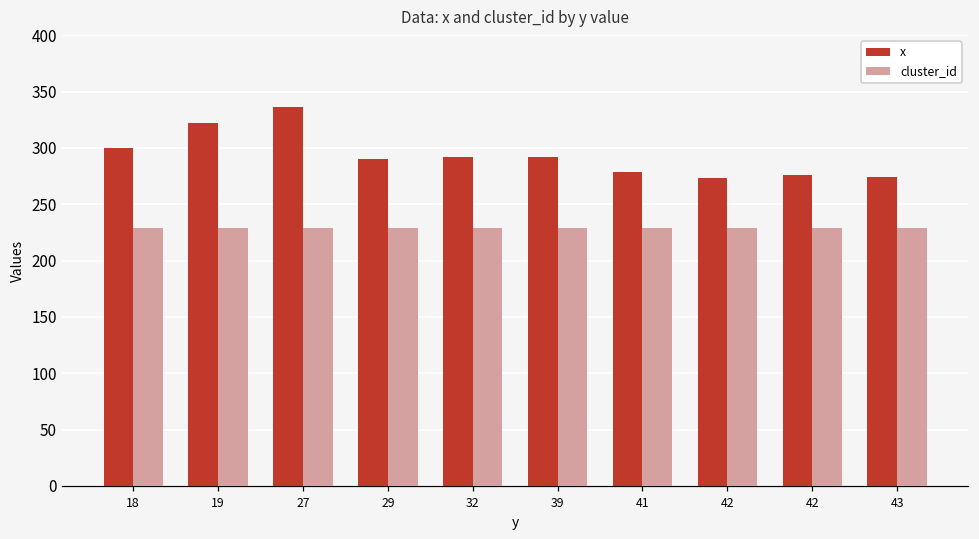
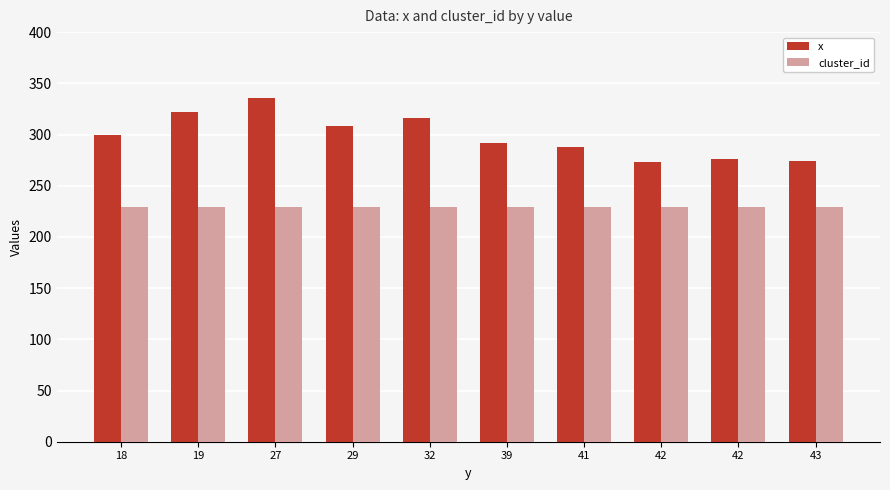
  {
    "x": {
      "18": 300,
      "19": 322,
      "27": 336,
-     "29": 290,
-     "32": 292,
+     "29": 308,
+     "32": 316,
      "39": 292,
-     "41": 279,
+     "41": 288,
      "43": 274
    },
    "cluster_id": {
      "18": 229,
      "19": 229,
      "27": 229,
      "29": 229,
      "32": 229,
      "39": 229,
      "41": 229,
      "43": 229
    }
  }
